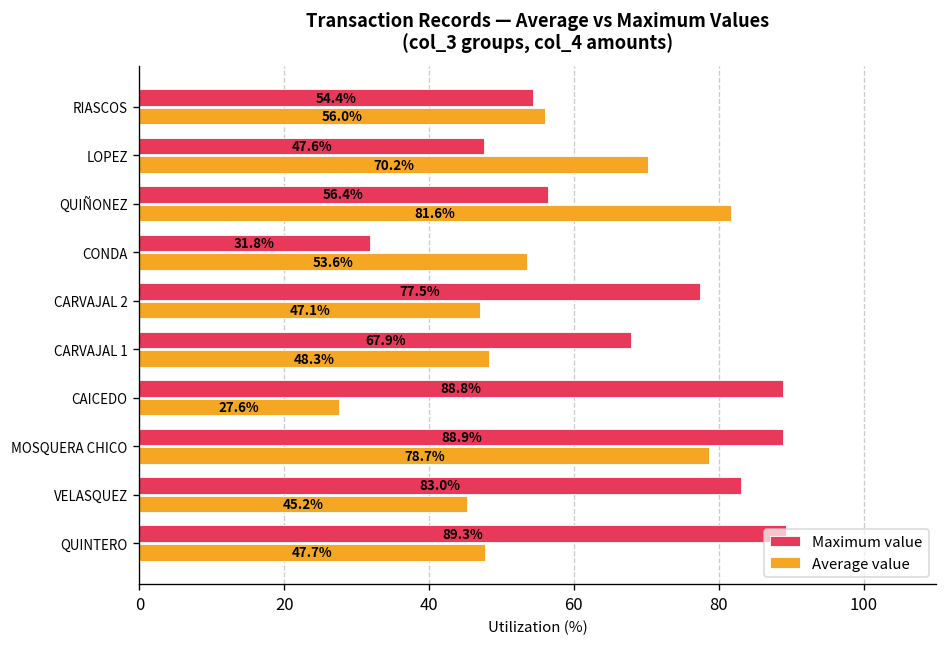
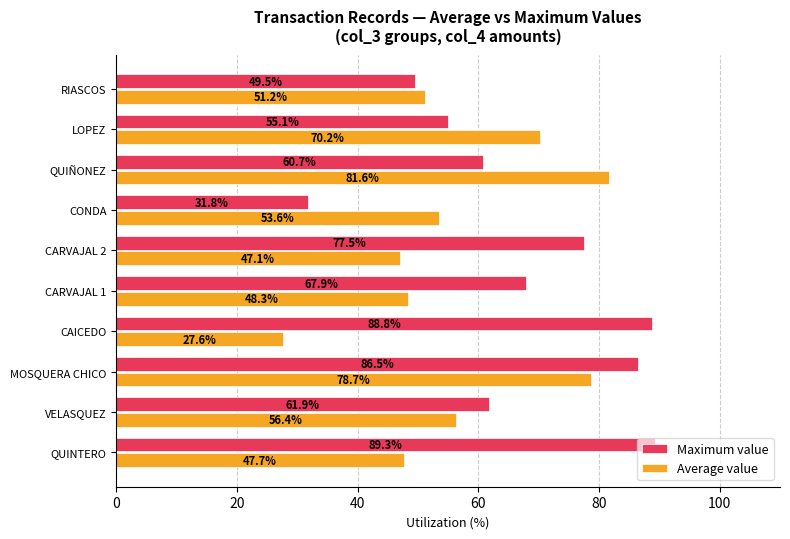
  {
    "Maximum value": {
-     "RIASCOS": "54.4%",
-     "LOPEZ": "47.6%",
-     "QUIÑONEZ": "56.4%",
+     "RIASCOS": "49.5%",
+     "LOPEZ": "55.1%",
+     "QUIÑONEZ": "60.7%",
      "CONDA": "31.8%",
      "CARVAJAL 2": "77.5%",
      "CARVAJAL 1": "67.9%",
      "CAICEDO": "88.8%",
-     "MOSQUERA CHICO": "88.9%",
-     "VELASQUEZ": "83.0%"
+     "MOSQUERA CHICO": "86.5%",
+     "VELASQUEZ": "61.9%"
    },
    "Average value": {
-     "RIASCOS": "56.0%",
+     "RIASCOS": "51.2%",
      "LOPEZ": "70.2%",
      "QUIÑONEZ": "81.6%",
      "CONDA": "53.6%",
      "CARVAJAL 2": "47.1%",
      "CARVAJAL 1": "48.3%",
      "CAICEDO": "27.6%",
      "MOSQUERA CHICO": "78.7%",
-     "VELASQUEZ": "45.2%",
+     "VELASQUEZ": "56.4%",
      "QUINTERO": "47.7%"
    }
  }
